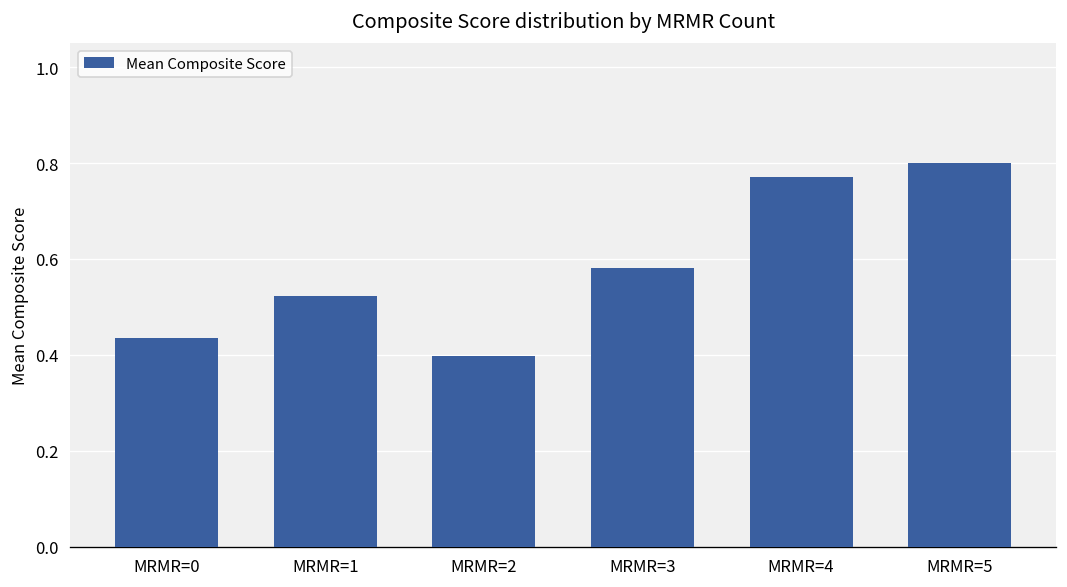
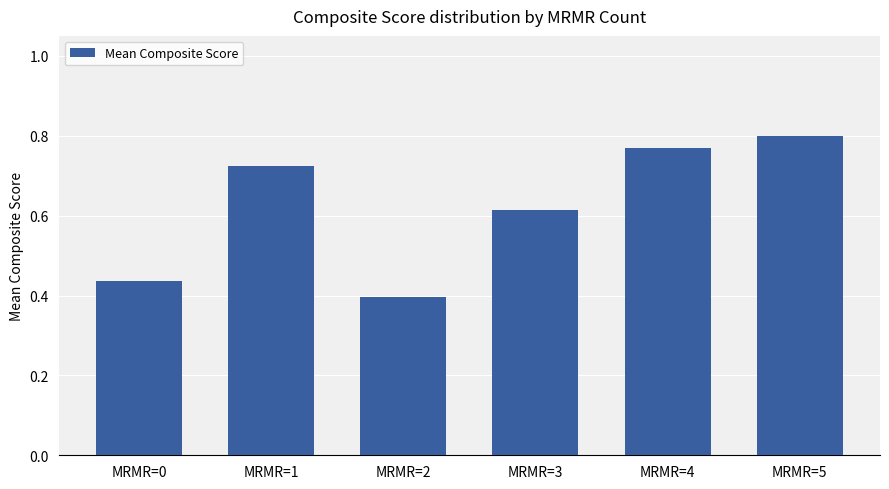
  {
    "MRMR=0": 0.44,
-   "MRMR=1": 0.52,
+   "MRMR=1": 0.72,
    "MRMR=2": 0.40,
-   "MRMR=3": 0.58,
+   "MRMR=3": 0.61,
    "MRMR=4": 0.77,
    "MRMR=5": 0.80
  }
